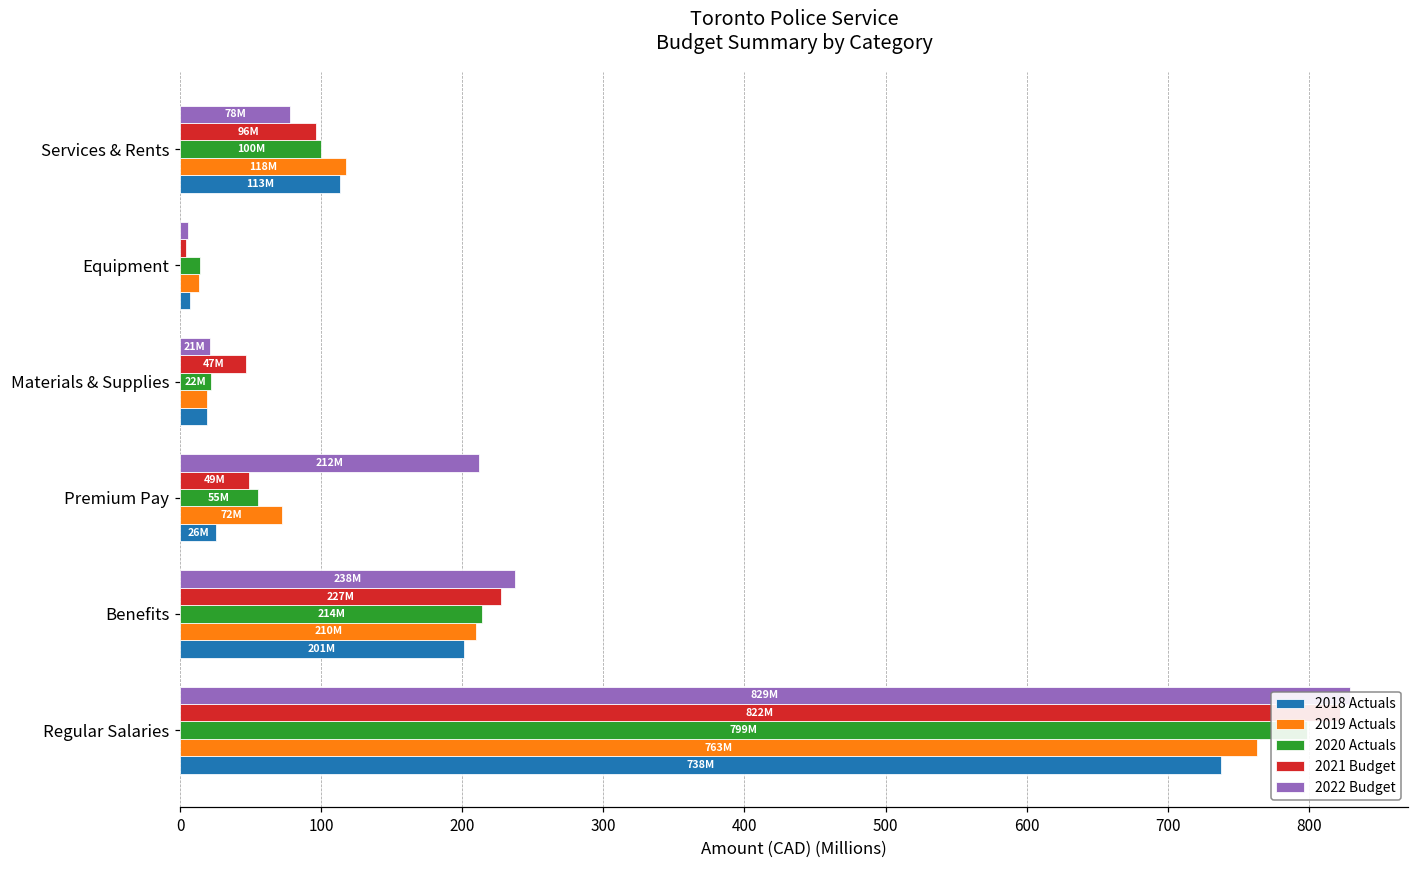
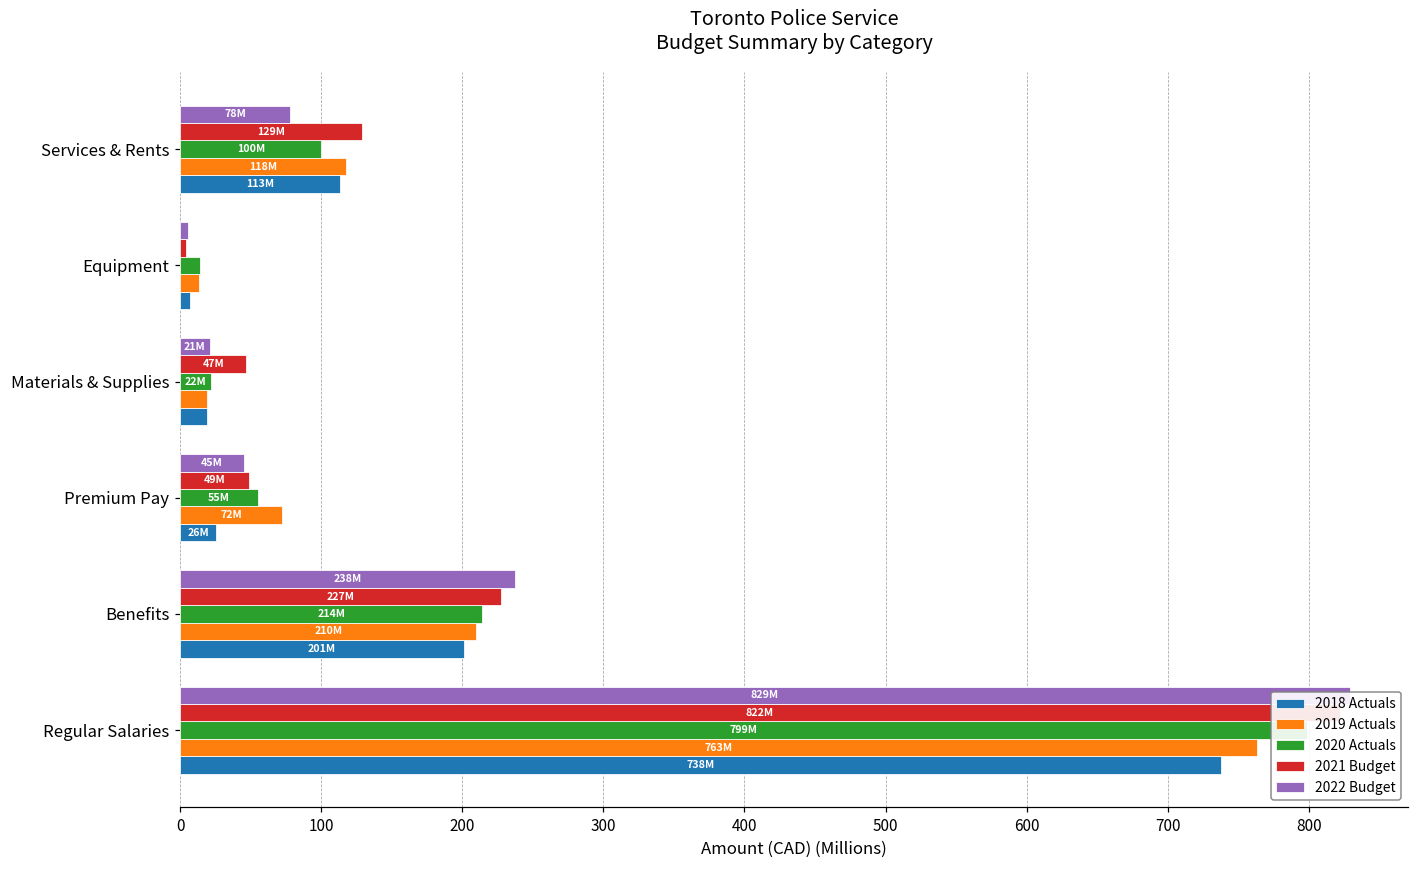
  {
    "2018 Actuals": {
      "Services & Rents": "113M",
      "Premium Pay": "26M",
      "Benefits": "201M",
      "Regular Salaries": "738M"
    },
    "2019 Actuals": {
      "Services & Rents": "118M",
      "Premium Pay": "72M",
      "Benefits": "210M",
      "Regular Salaries": "763M"
    },
    "2020 Actuals": {
      "Services & Rents": "100M",
      "Materials & Supplies": "22M",
      "Premium Pay": "55M",
      "Benefits": "214M"
    },
    "2021 Budget": {
-     "Services & Rents": "96M",
+     "Services & Rents": "129M",
      "Materials & Supplies": "47M",
      "Premium Pay": "49M",
      "Benefits": "227M"
    },
    "2022 Budget": {
      "Services & Rents": "78M",
      "Materials & Supplies": "21M",
-     "Premium Pay": "212M",
+     "Premium Pay": "45M",
      "Benefits": "238M"
    }
  }
